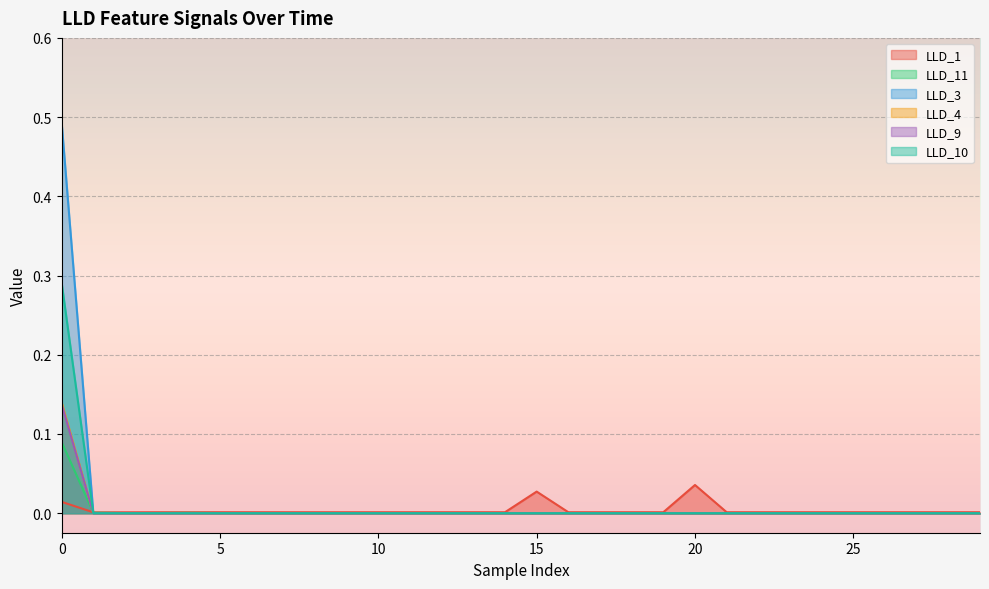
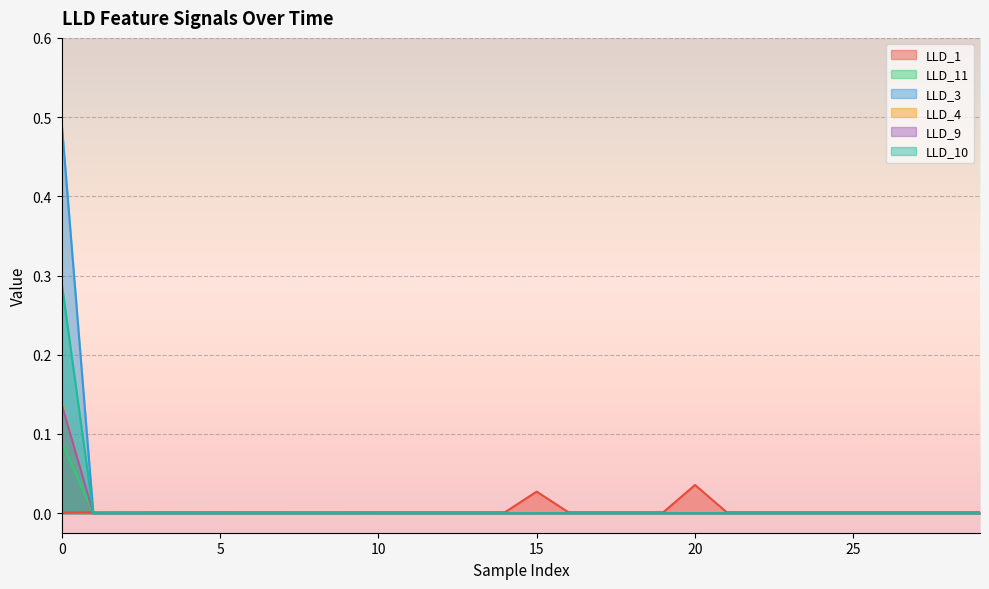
  {
    "LLD_1": {
-     "0": 0.01,
+     "0": 0.00,
      "15": 0.03,
      "20": 0.04
    }
  }
